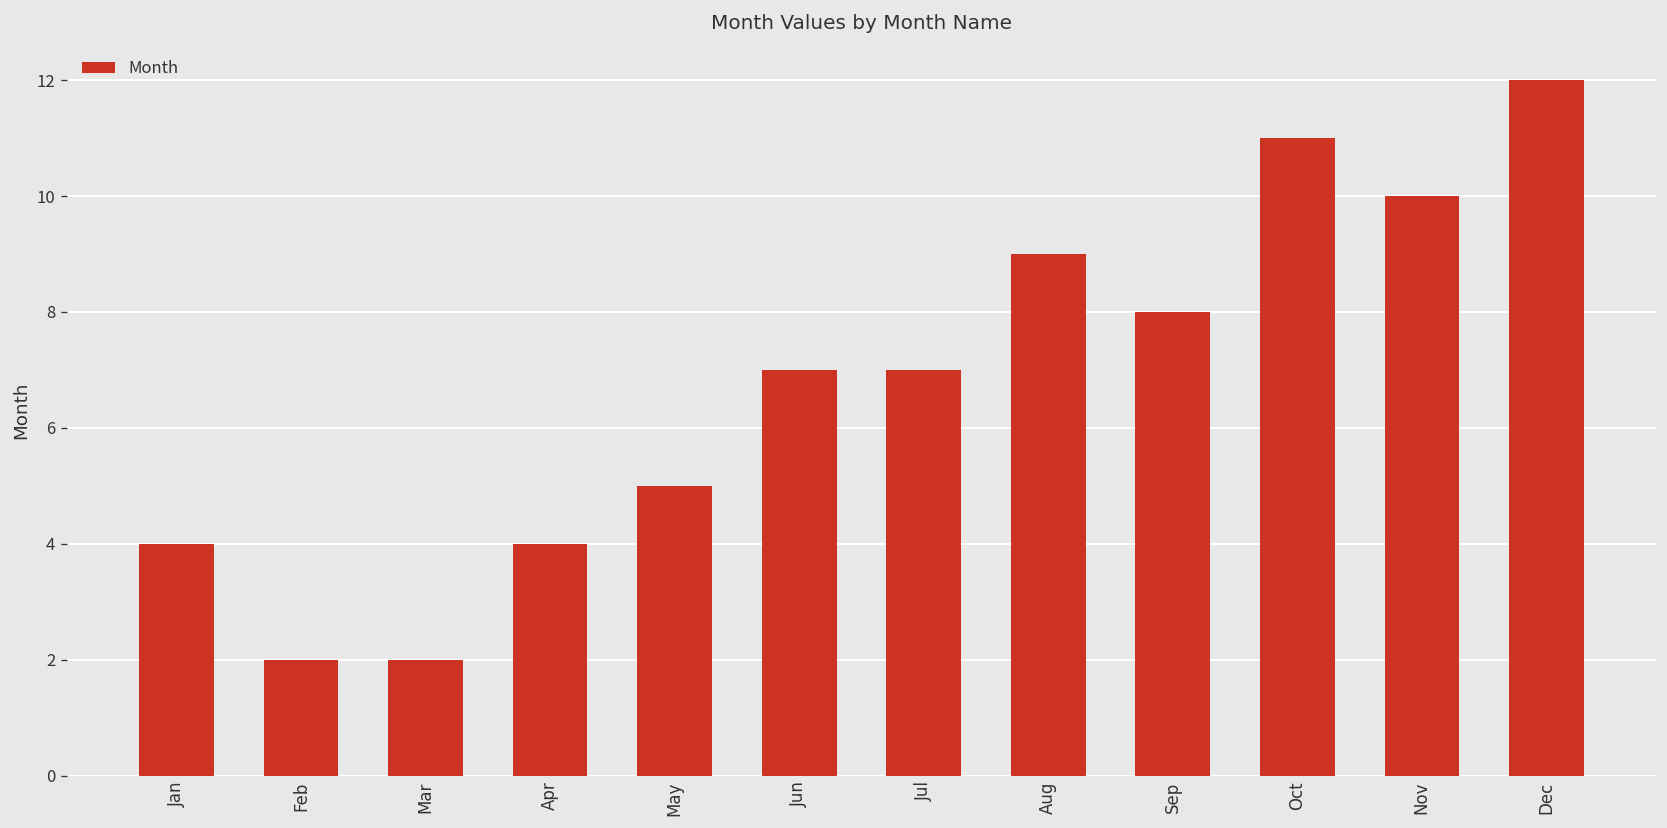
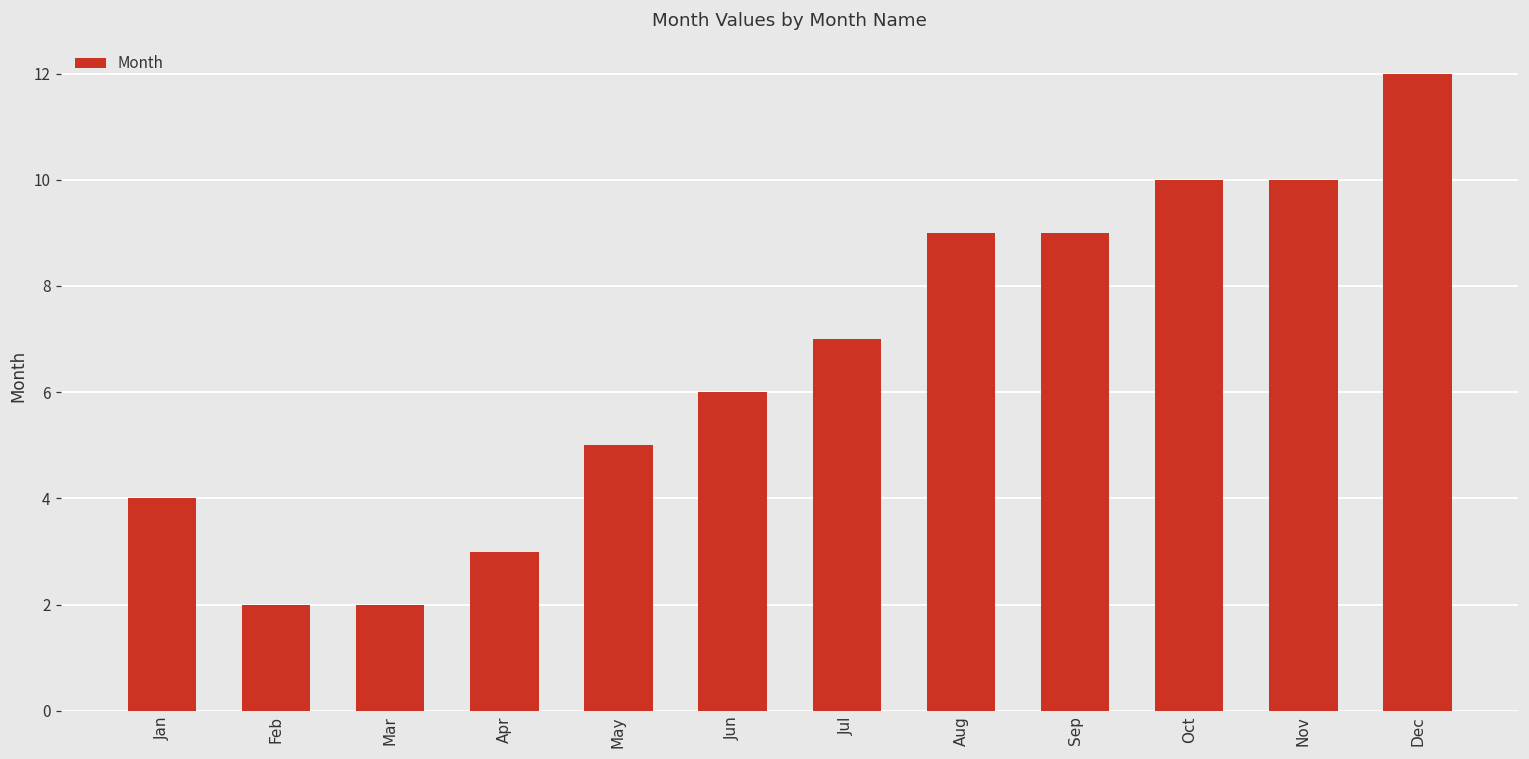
  {
    "Jan": 4,
    "Feb": 2,
    "Mar": 2,
-   "Apr": 4,
+   "Apr": 3,
    "May": 5,
-   "Jun": 7,
+   "Jun": 6,
    "Jul": 7,
    "Aug": 9,
-   "Sep": 8,
-   "Oct": 11,
+   "Sep": 9,
+   "Oct": 10,
    "Nov": 10,
    "Dec": 12
  }
